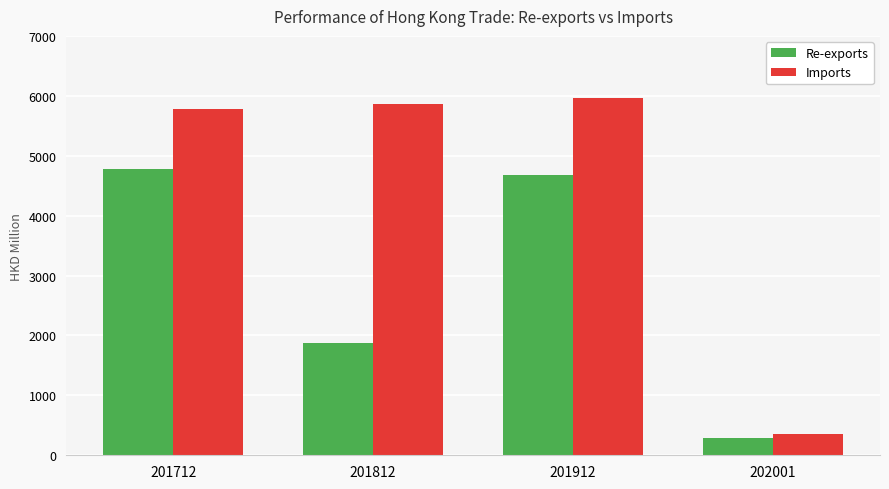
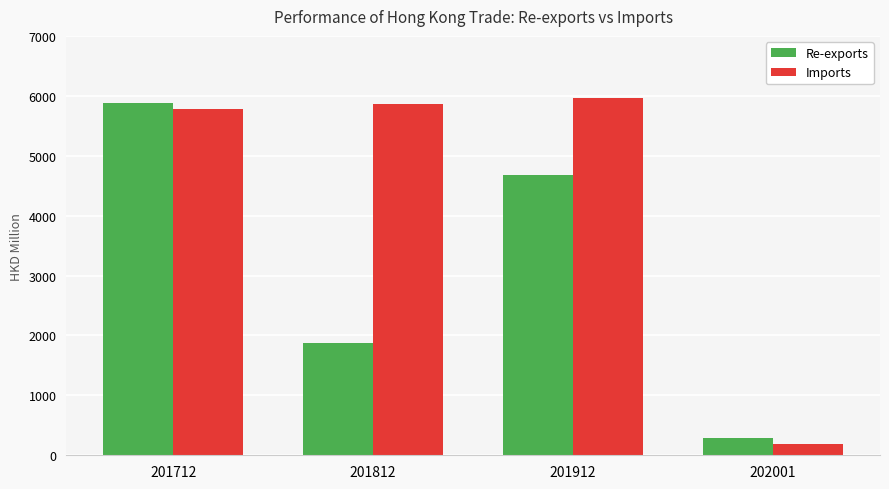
  {
    "Re-exports": {
-     "201712": 4800,
+     "201712": 5900,
      "201812": 1900,
      "201912": 4700,
      "202001": 300
    },
    "Imports": {
      "201712": 5800,
      "201812": 5900,
      "201912": 6000,
-     "202001": 300
+     "202001": 200
    }
  }
